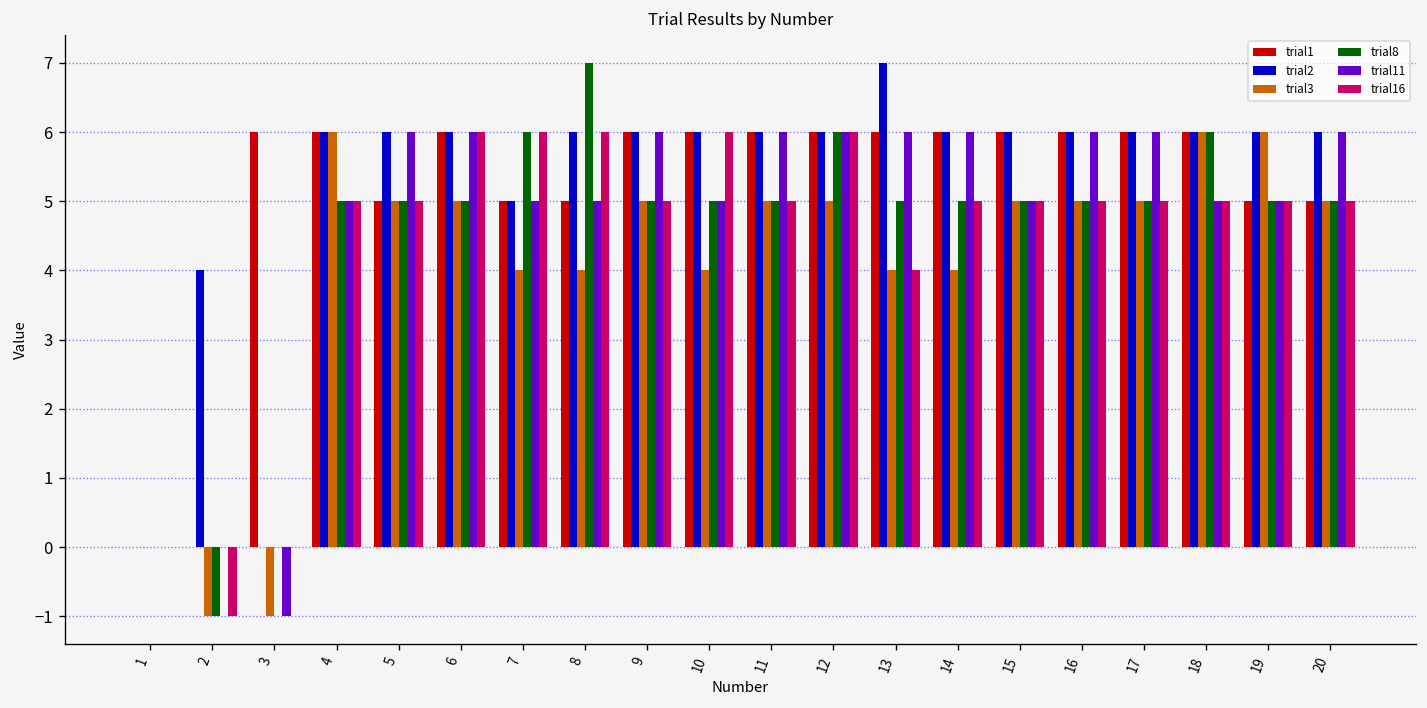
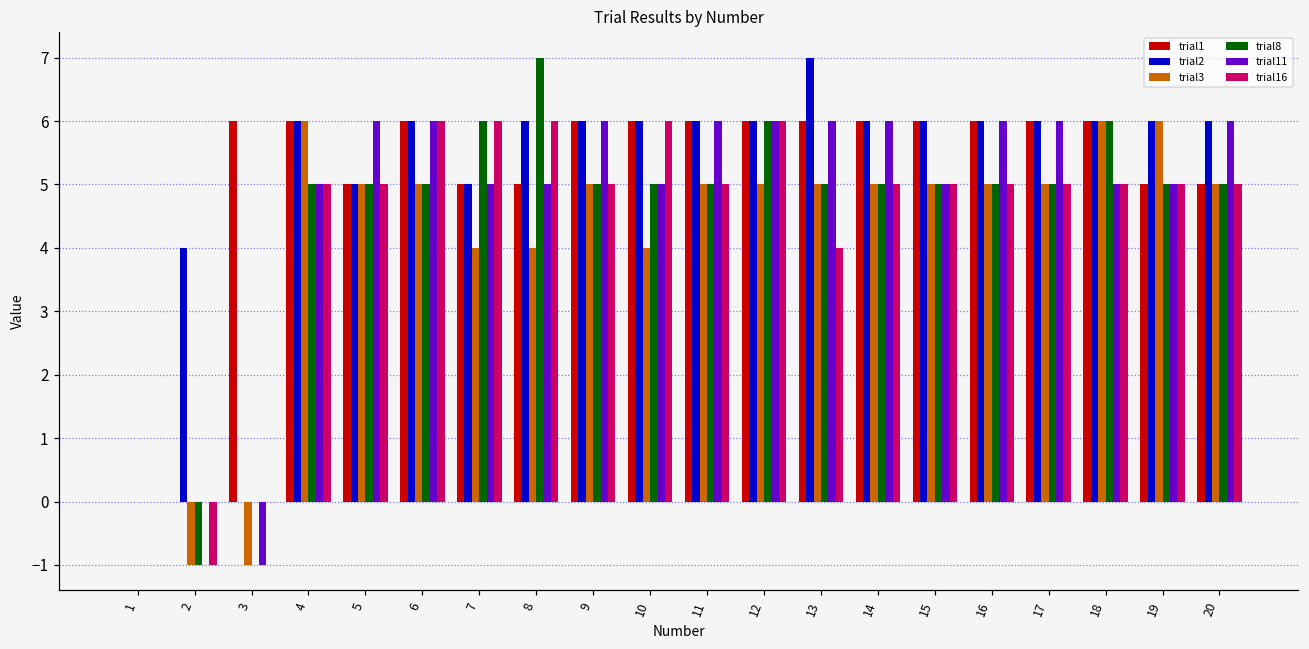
  {
    "trial1": {
      "1": 0,
      "2": 0,
      "3": 6,
      "4": 6,
      "5": 5,
      "6": 6,
      "7": 5,
      "8": 5,
      "9": 6,
      "10": 6,
      "11": 6,
      "12": 6,
      "13": 6,
      "14": 6,
      "15": 6,
      "16": 6,
      "17": 6,
      "18": 6,
      "19": 5,
      "20": 5
    },
    "trial2": {
      "1": 0,
      "2": 4,
      "3": 0,
      "4": 6,
-     "5": 6,
+     "5": 5,
      "6": 6,
      "7": 5,
      "8": 6,
      "9": 6,
      "10": 6,
      "11": 6,
      "12": 6,
      "13": 7,
      "14": 6,
      "15": 6,
      "16": 6,
      "17": 6,
      "18": 6,
      "19": 6,
      "20": 6
    },
    "trial3": {
      "1": 0,
      "2": -1,
      "3": -1,
      "4": 6,
      "5": 5,
      "6": 5,
      "7": 4,
      "8": 4,
      "9": 5,
      "10": 4,
      "11": 5,
      "12": 5,
-     "13": 4,
-     "14": 4,
+     "13": 5,
+     "14": 5,
      "15": 5,
      "16": 5,
      "17": 5,
      "18": 6,
      "19": 6,
      "20": 5
    },
    "trial8": {
      "1": 0,
      "2": -1,
      "3": 0,
      "4": 5,
      "5": 5,
      "6": 5,
      "7": 6,
      "8": 7,
      "9": 5,
      "10": 5,
      "11": 5,
      "12": 6,
      "13": 5,
      "14": 5,
      "15": 5,
      "16": 5,
      "17": 5,
      "18": 6,
      "19": 5,
      "20": 5
    },
    "trial11": {
      "1": 0,
      "2": 0,
      "3": -1,
      "4": 5,
      "5": 6,
      "6": 6,
      "7": 5,
      "8": 5,
      "9": 6,
      "10": 5,
      "11": 6,
      "12": 6,
      "13": 6,
      "14": 6,
      "15": 5,
      "16": 6,
      "17": 6,
      "18": 5,
      "19": 5,
      "20": 6
    },
    "trial16": {
      "1": 0,
      "2": -1,
      "3": 0,
      "4": 5,
      "5": 5,
      "6": 6,
      "7": 6,
      "8": 6,
      "9": 5,
      "10": 6,
      "11": 5,
      "12": 6,
      "13": 4,
      "14": 5,
      "15": 5,
      "16": 5,
      "17": 5,
      "18": 5,
      "19": 5,
      "20": 5
    }
  }
